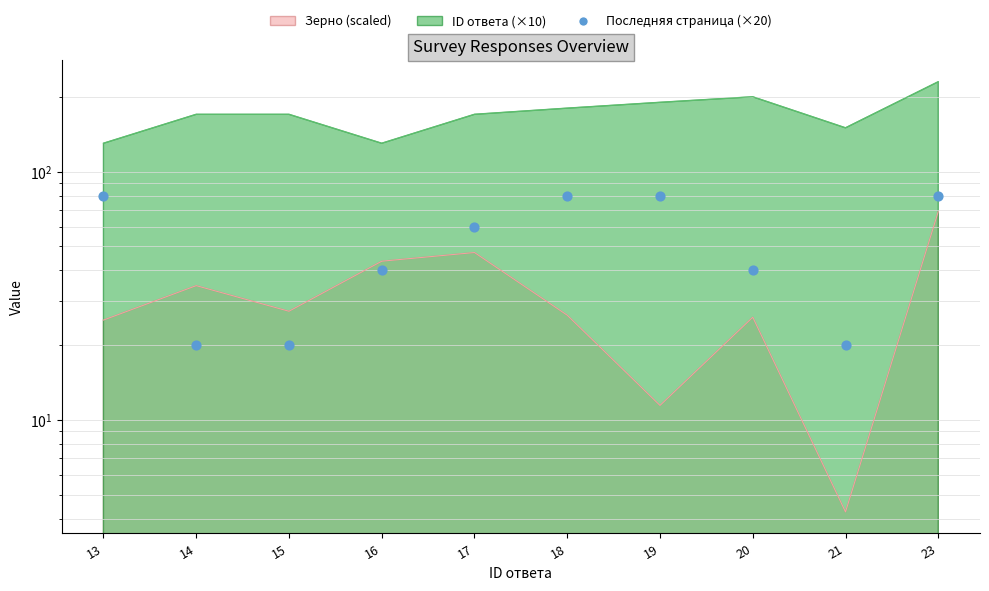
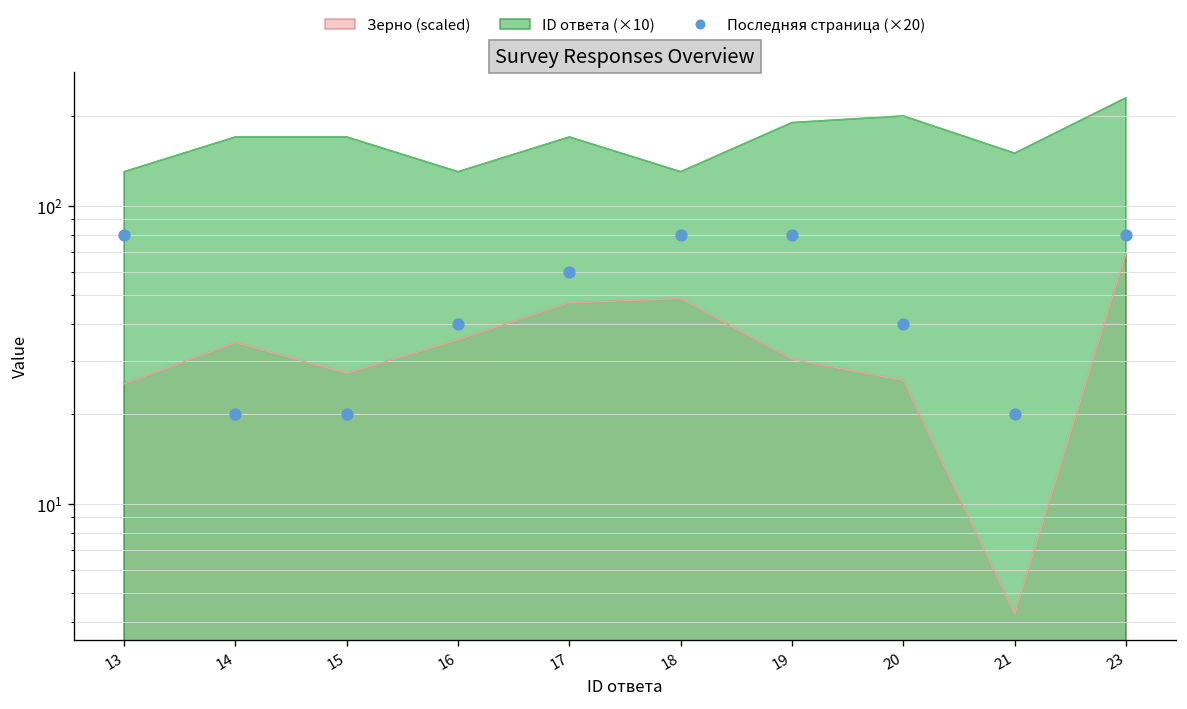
  {
    "Зерно (scaled)": {
      "13": 25,
      "14": 35,
      "15": 27,
-     "16": 44,
+     "16": 35,
      "17": 47,
-     "18": 26,
-     "19": 11,
+     "18": 49,
+     "19": 31,
      "20": 26,
      "21": 4.3,
      "23": 69
    },
    "ID ответа (×10)": {
      "13": 130,
      "14": 170,
      "15": 170,
      "16": 130,
      "17": 170,
-     "18": 180,
+     "18": 130,
      "19": 190,
      "20": 200,
      "21": 150,
      "23": 230
    }
  }
